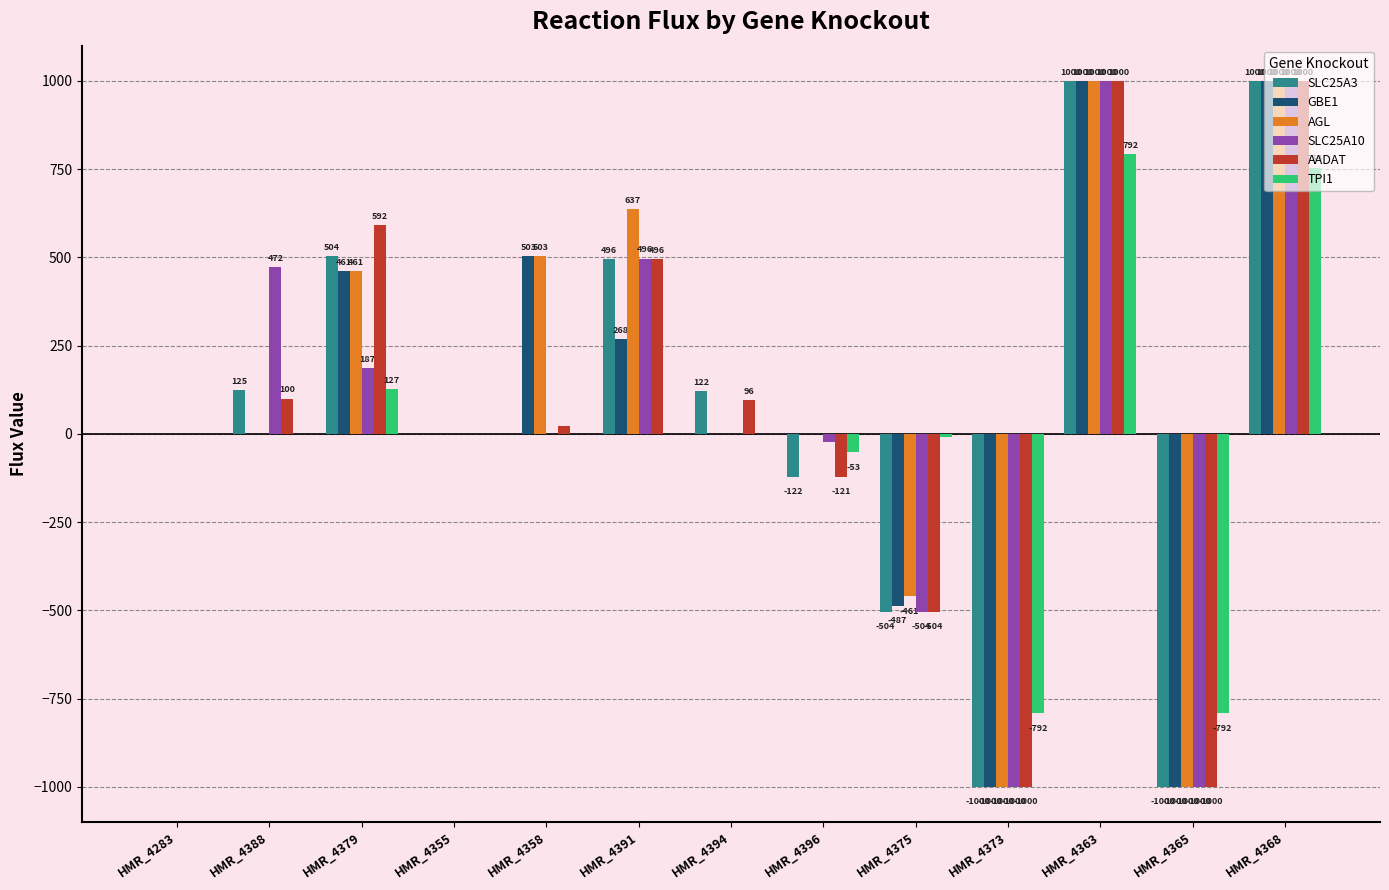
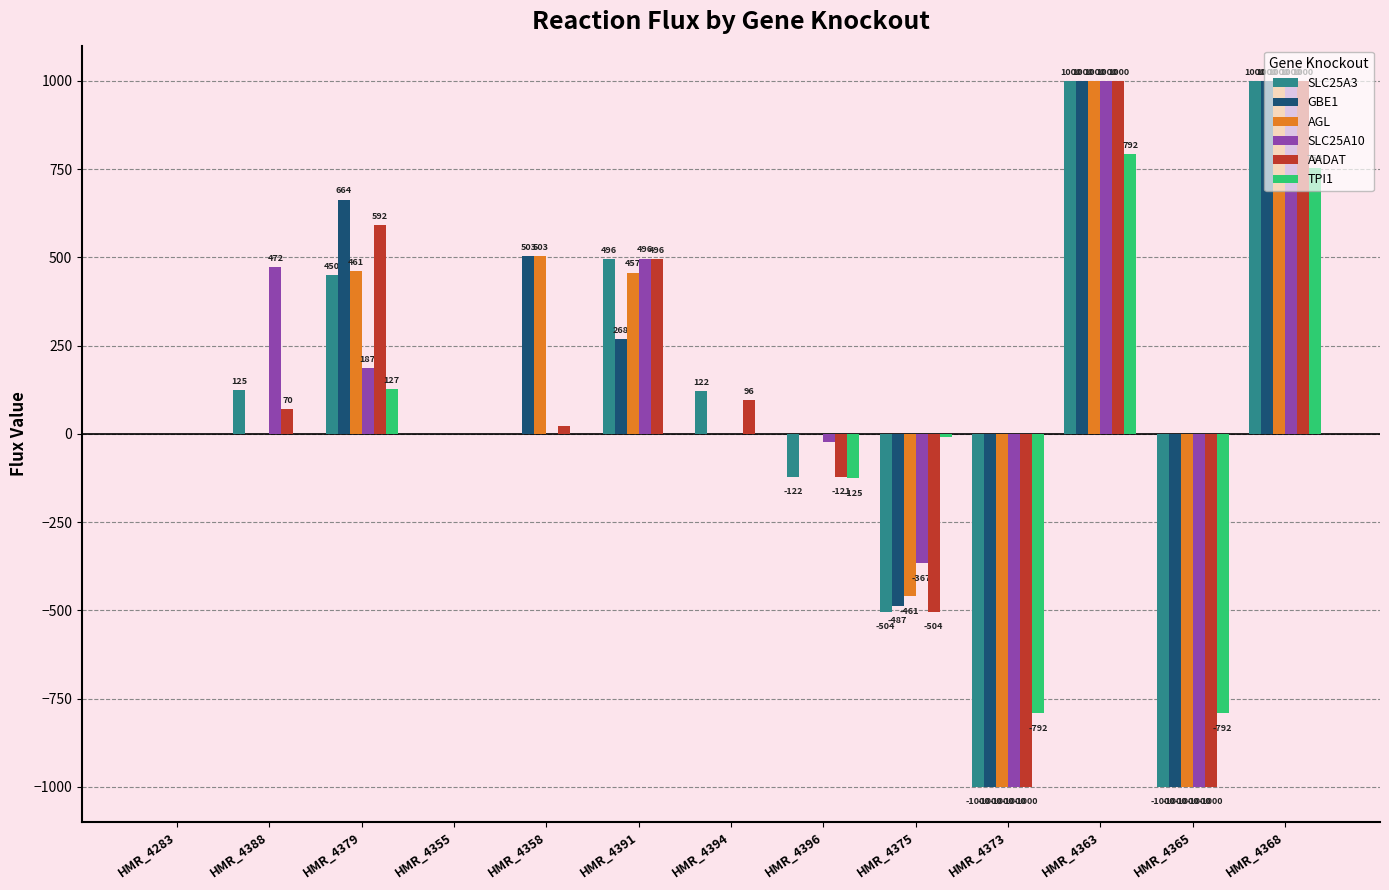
  {
    "SLC25A3": {
      "HMR_4388": 125,
-     "HMR_4379": 504,
+     "HMR_4379": 450,
      "HMR_4391": 496,
      "HMR_4394": 122,
      "HMR_4396": -122,
      "HMR_4375": -504
    },
    "GBE1": {
-     "HMR_4379": 461,
+     "HMR_4379": 664,
      "HMR_4391": 268,
      "HMR_4375": -487
    },
    "AGL": {
-     "HMR_4391": 637,
+     "HMR_4391": 457,
      "HMR_4375": -461
    },
    "SLC25A10": {
      "HMR_4388": 472,
      "HMR_4379": 187,
-     "HMR_4375": -504
+     "HMR_4375": -367
    },
    "AADAT": {
-     "HMR_4388": 100,
+     "HMR_4388": 70,
      "HMR_4379": 592,
      "HMR_4394": 96,
      "HMR_4396": -121
    },
    "TPI1": {
      "HMR_4379": 127,
-     "HMR_4396": -53,
+     "HMR_4396": -125,
      "HMR_4373": -792,
      "HMR_4363": 792,
      "HMR_4365": -792
    }
  }
